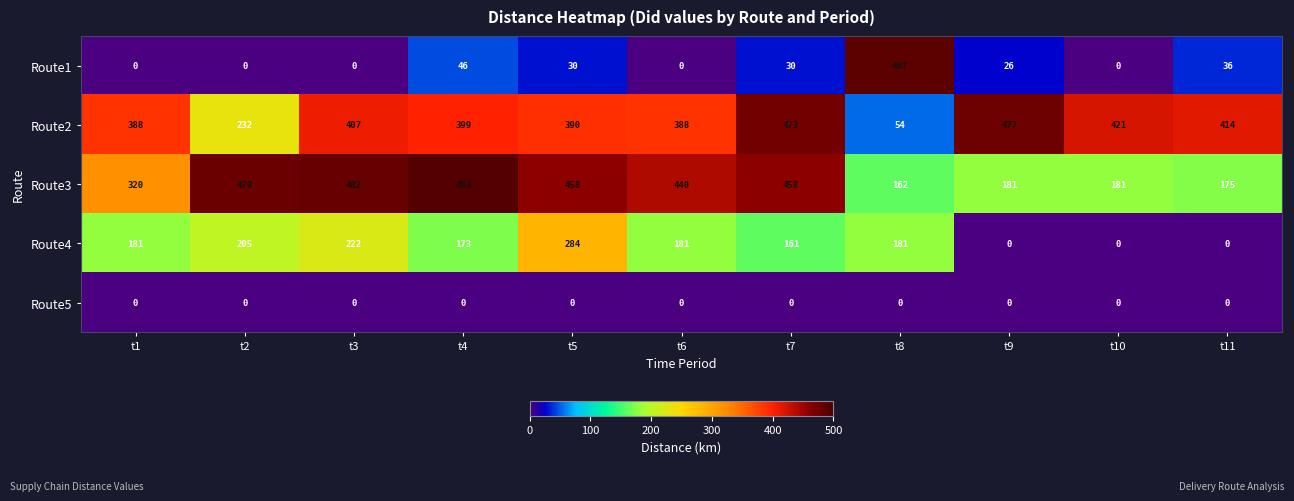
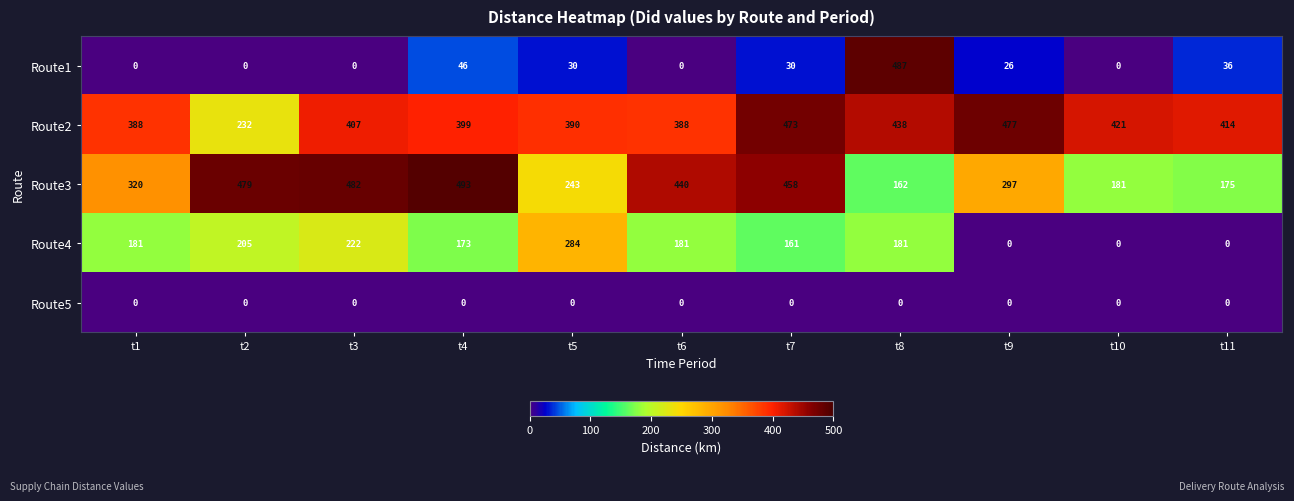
  {
    "Route1": {
      "t1": 0,
      "t2": 0,
      "t3": 0,
      "t4": 46,
      "t5": 30,
      "t6": 0,
      "t7": 30,
      "t8": 487,
      "t9": 26,
      "t10": 0,
      "t11": 36
    },
    "Route2": {
      "t1": 388,
      "t2": 232,
      "t3": 407,
      "t4": 399,
      "t5": 390,
      "t6": 388,
      "t7": 473,
-     "t8": 54,
+     "t8": 438,
      "t9": 477,
      "t10": 421,
      "t11": 414
    },
    "Route3": {
      "t1": 320,
      "t2": 479,
      "t3": 482,
      "t4": 493,
-     "t5": 458,
+     "t5": 243,
      "t6": 440,
      "t7": 458,
      "t8": 162,
-     "t9": 181,
+     "t9": 297,
      "t10": 181,
      "t11": 175
    },
    "Route4": {
      "t1": 181,
      "t2": 205,
      "t3": 222,
      "t4": 173,
      "t5": 284,
      "t6": 181,
      "t7": 161,
      "t8": 181,
      "t9": 0,
      "t10": 0,
      "t11": 0
    },
    "Route5": {
      "t1": 0,
      "t2": 0,
      "t3": 0,
      "t4": 0,
      "t5": 0,
      "t6": 0,
      "t7": 0,
      "t8": 0,
      "t9": 0,
      "t10": 0,
      "t11": 0
    }
  }
